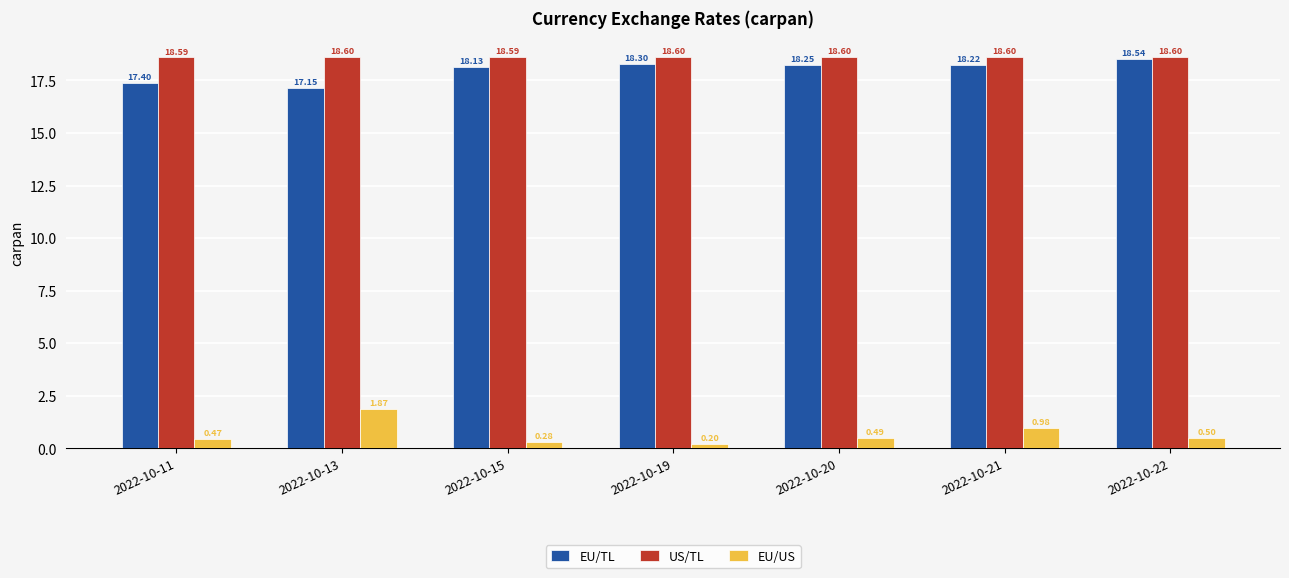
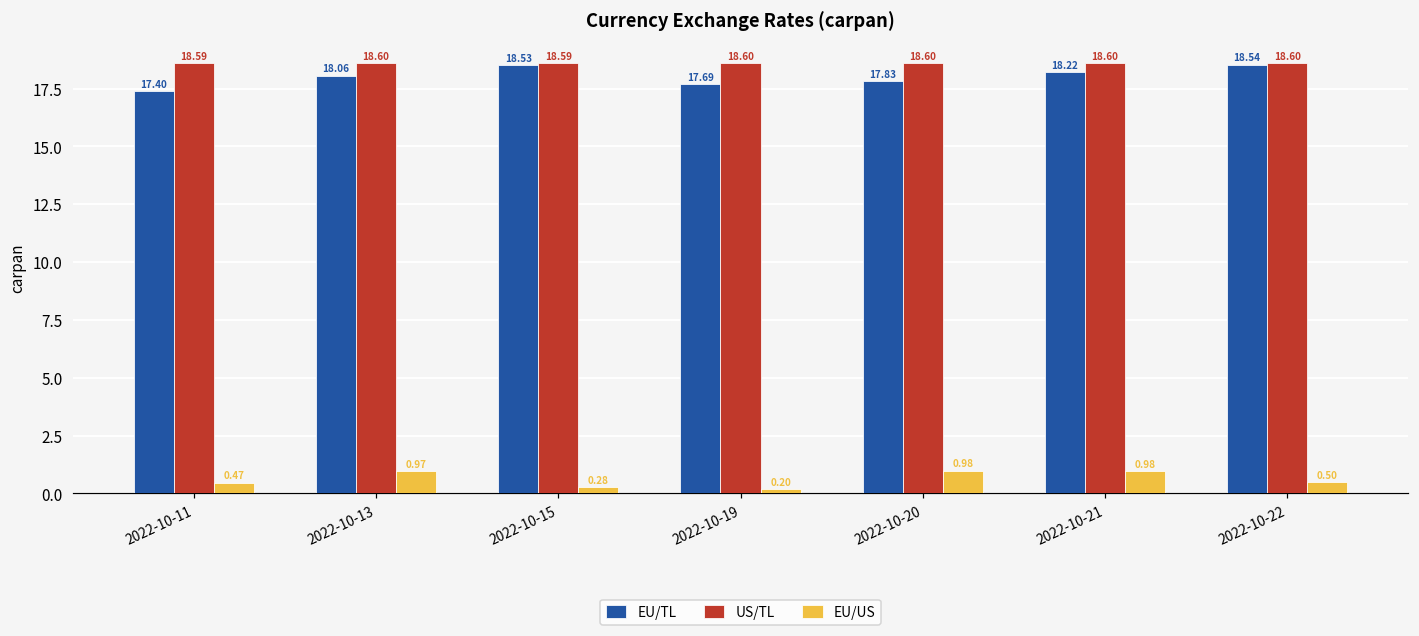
  {
    "EU/TL": {
      "2022-10-11": 17.40,
-     "2022-10-13": 17.15,
-     "2022-10-15": 18.13,
-     "2022-10-19": 18.30,
-     "2022-10-20": 18.25,
+     "2022-10-13": 18.06,
+     "2022-10-15": 18.53,
+     "2022-10-19": 17.69,
+     "2022-10-20": 17.83,
      "2022-10-21": 18.22,
      "2022-10-22": 18.54
    },
    "US/TL": {
      "2022-10-11": 18.59,
      "2022-10-13": 18.60,
      "2022-10-15": 18.59,
      "2022-10-19": 18.60,
      "2022-10-20": 18.60,
      "2022-10-21": 18.60,
      "2022-10-22": 18.60
    },
    "EU/US": {
      "2022-10-11": 0.47,
-     "2022-10-13": 1.87,
+     "2022-10-13": 0.97,
      "2022-10-15": 0.28,
      "2022-10-19": 0.20,
-     "2022-10-20": 0.49,
+     "2022-10-20": 0.98,
      "2022-10-21": 0.98,
      "2022-10-22": 0.50
    }
  }
